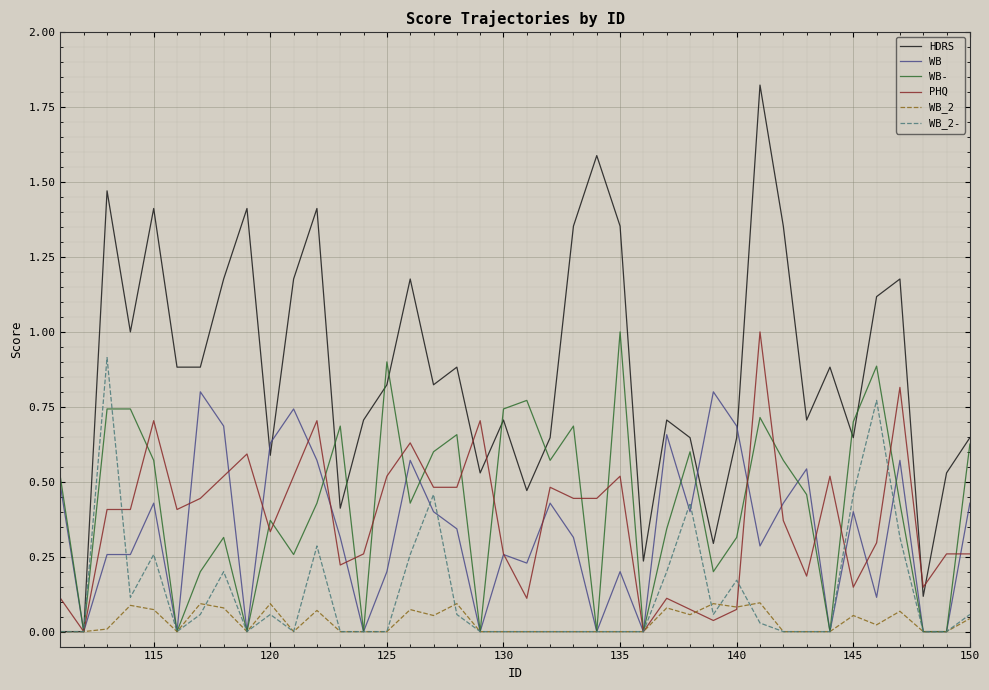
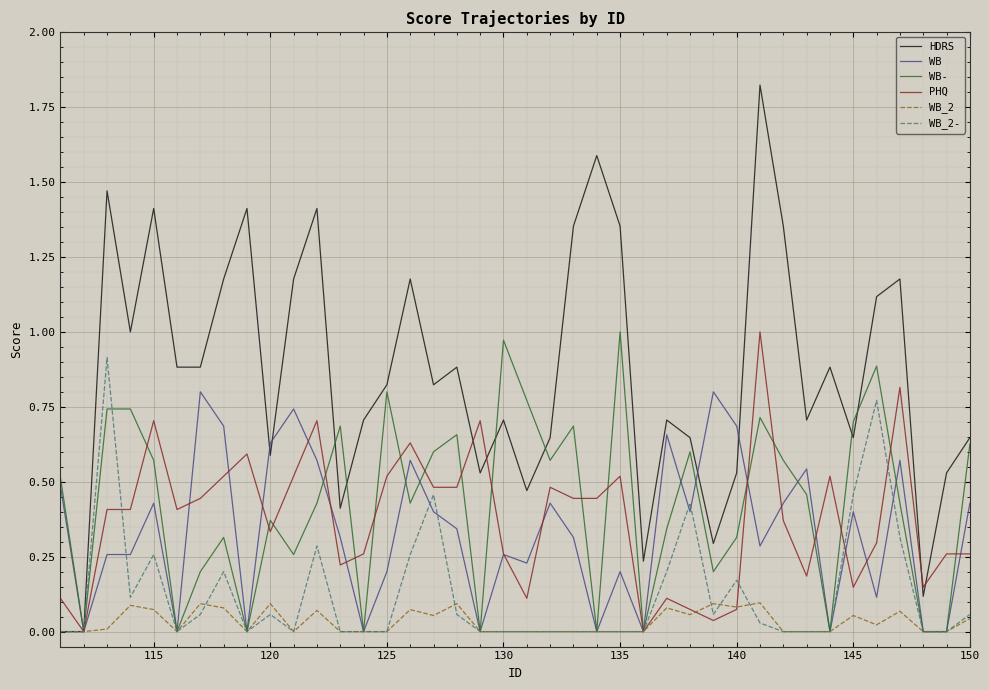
  {
    "HDRS": {
      "115": 1.41,
      "120": 0.59,
      "125": 0.82,
      "130": 0.71,
      "135": 1.35,
-     "140": 0.65,
+     "140": 0.53,
      "145": 0.65,
      "150": 0.65
    },
    "WB-": {
      "115": 0.57,
      "120": 0.37,
-     "125": 0.9,
-     "130": 0.74,
+     "125": 0.8,
+     "130": 0.97,
      "135": 1.00,
      "140": 0.31,
      "145": 0.70,
      "150": 0.63
    },
    "PHQ": {
      "115": 0.70,
      "120": 0.33,
      "125": 0.52,
      "135": 0.52,
      "145": 0.15,
      "150": 0.26
    },
    "WB_2": {
      "115": 0.07,
      "120": 0.09,
      "145": 0.05,
      "150": 0.04
    }
  }
